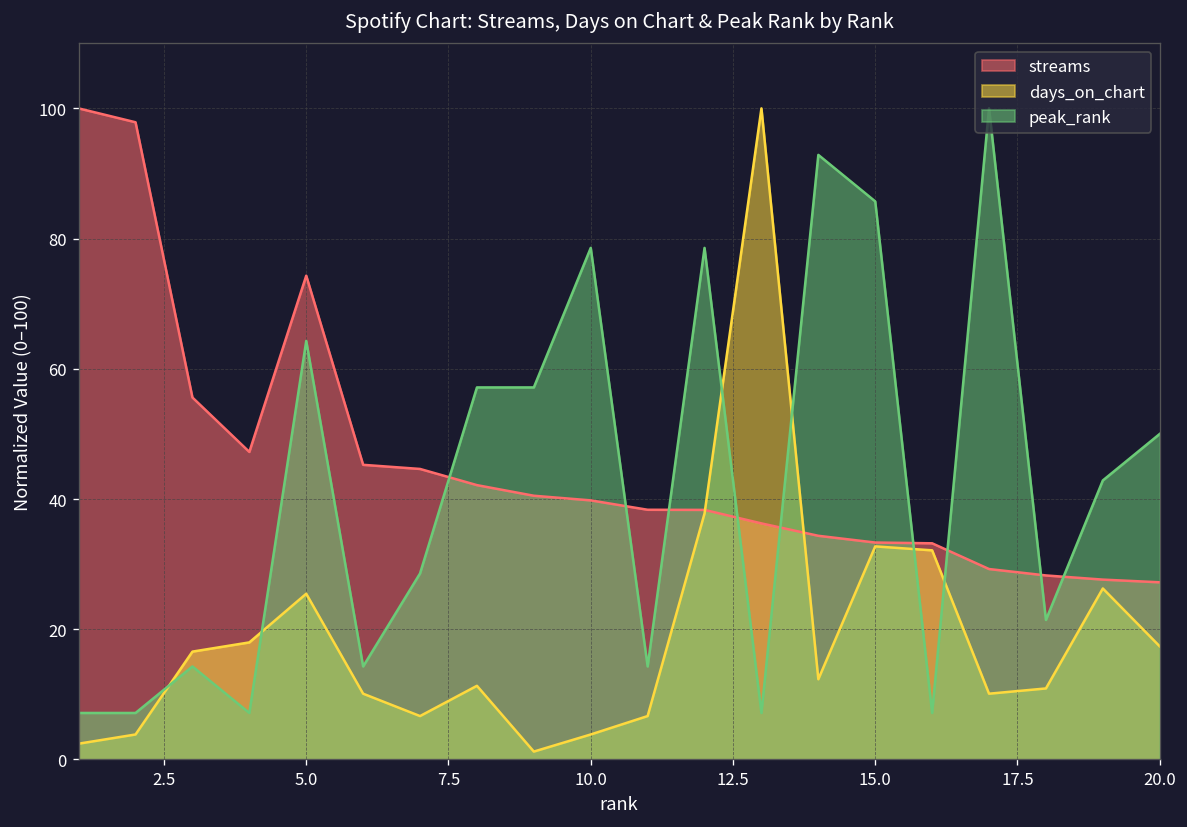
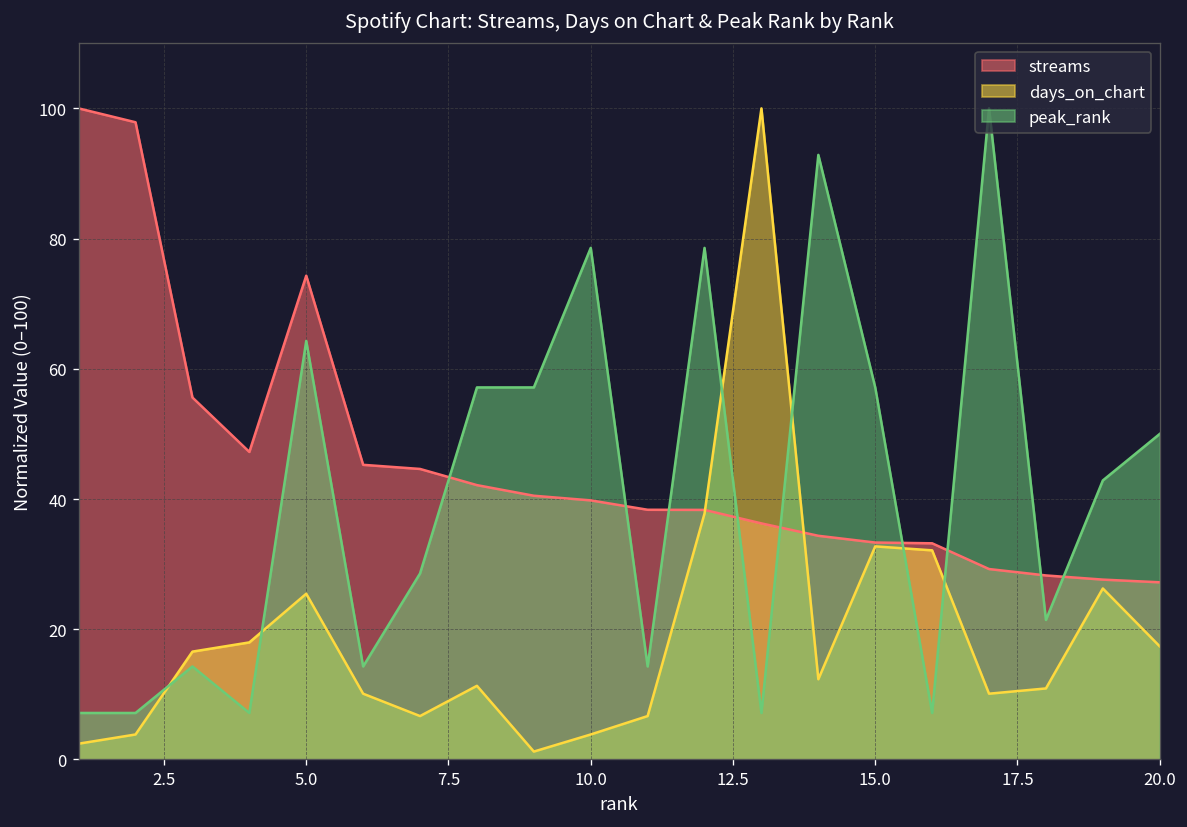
  {
    "streams": {
      "5.0": 74,
      "10.0": 40,
      "15.0": 33,
      "20.0": 27
    },
    "days_on_chart": {
      "5.0": 25,
      "10.0": 4,
      "15.0": 33,
      "20.0": 17
    },
    "peak_rank": {
      "5.0": 64,
      "10.0": 79,
-     "15.0": 86,
+     "15.0": 57,
      "20.0": 50
    }
  }
